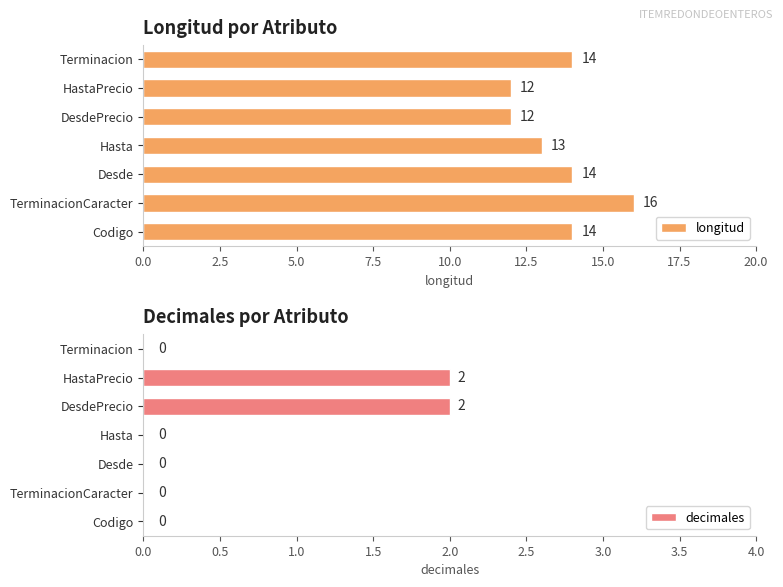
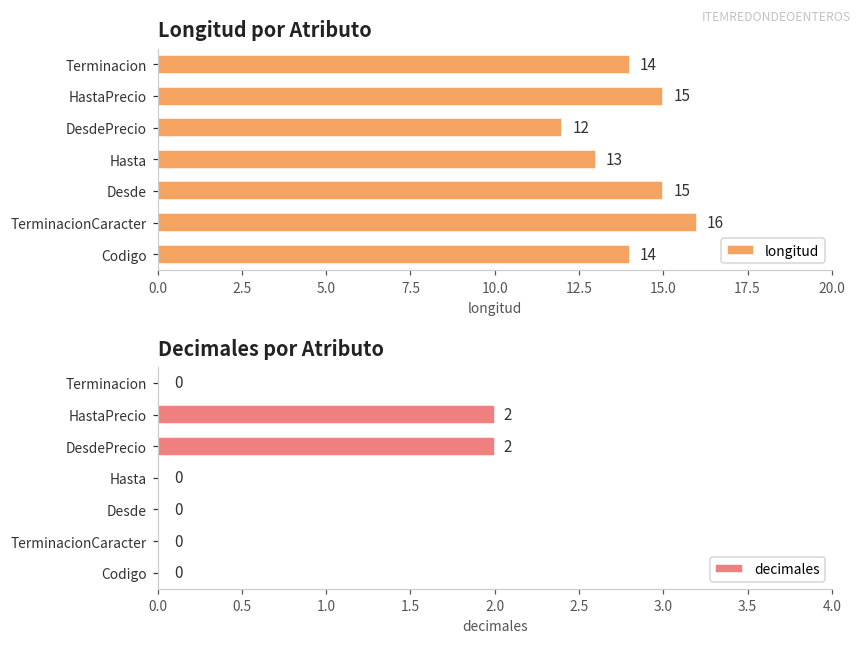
  {
    "Longitud por Atributo": {
      "Terminacion": 14,
-     "HastaPrecio": 12,
+     "HastaPrecio": 15,
      "DesdePrecio": 12,
      "Hasta": 13,
-     "Desde": 14,
+     "Desde": 15,
      "TerminacionCaracter": 16,
      "Codigo": 14
    },
    "Decimales por Atributo": {
      "Terminacion": 0,
      "HastaPrecio": 2,
      "DesdePrecio": 2,
      "Hasta": 0,
      "Desde": 0,
      "TerminacionCaracter": 0,
      "Codigo": 0
    }
  }
